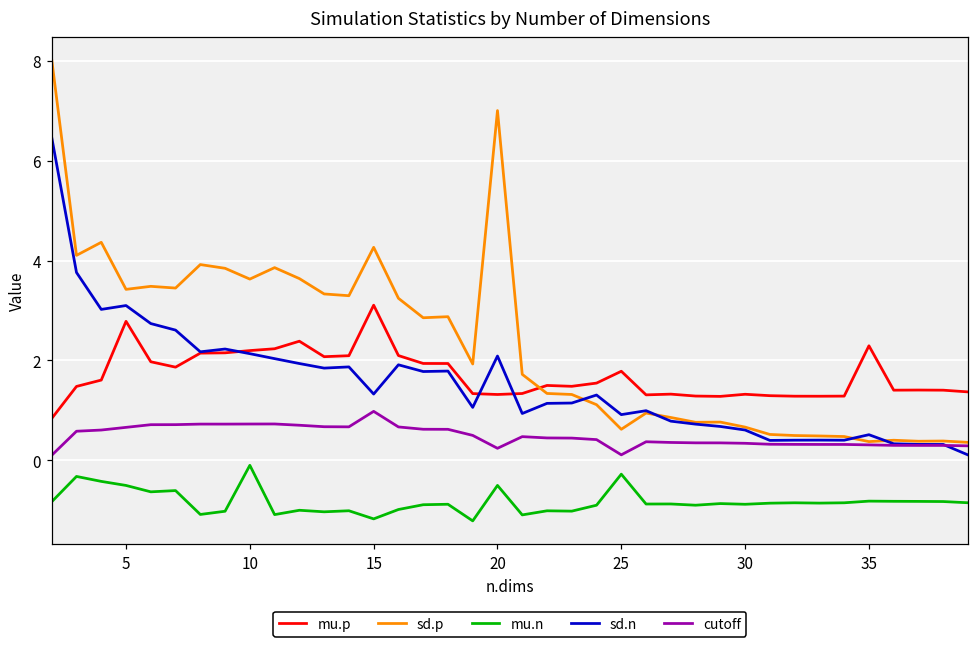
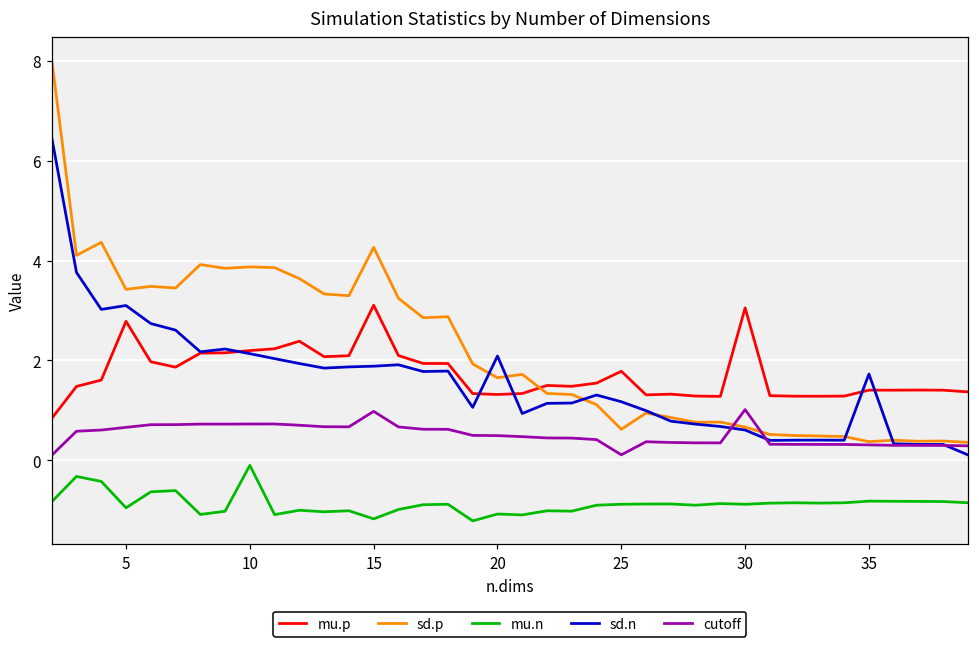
  {
    "mu.p": {
      "5": 2.8,
      "10": 2.2,
      "15": 3.1,
      "20": 1.3,
      "25": 1.8,
-     "30": 1.3,
-     "35": 2.3
+     "30": 3.1,
+     "35": 1.4
    },
    "sd.p": {
      "5": 3.4,
-     "10": 3.6,
+     "10": 3.9,
      "15": 4.3,
-     "20": 7.0,
+     "20": 1.7,
      "25": 0.6,
      "30": 0.7,
      "35": 0.4
    },
    "mu.n": {
-     "5": -0.5,
+     "5": -1.0,
      "10": -0.1,
      "15": -1.2,
-     "20": -0.5,
-     "25": -0.3,
+     "20": -1.1,
+     "25": -0.9,
      "30": -0.9,
      "35": -0.8
    },
    "sd.n": {
      "5": 3.1,
      "10": 2.1,
-     "15": 1.3,
+     "15": 1.9,
      "20": 2.1,
-     "25": 0.9,
+     "25": 1.2,
      "30": 0.6,
-     "35": 0.5
+     "35": 1.7
    },
    "cutoff": {
      "5": 0.7,
      "10": 0.7,
      "15": 1.0,
-     "20": 0.2,
+     "20": 0.5,
      "25": 0.1,
-     "30": 0.3,
+     "30": 1.0,
      "35": 0.3
    }
  }
